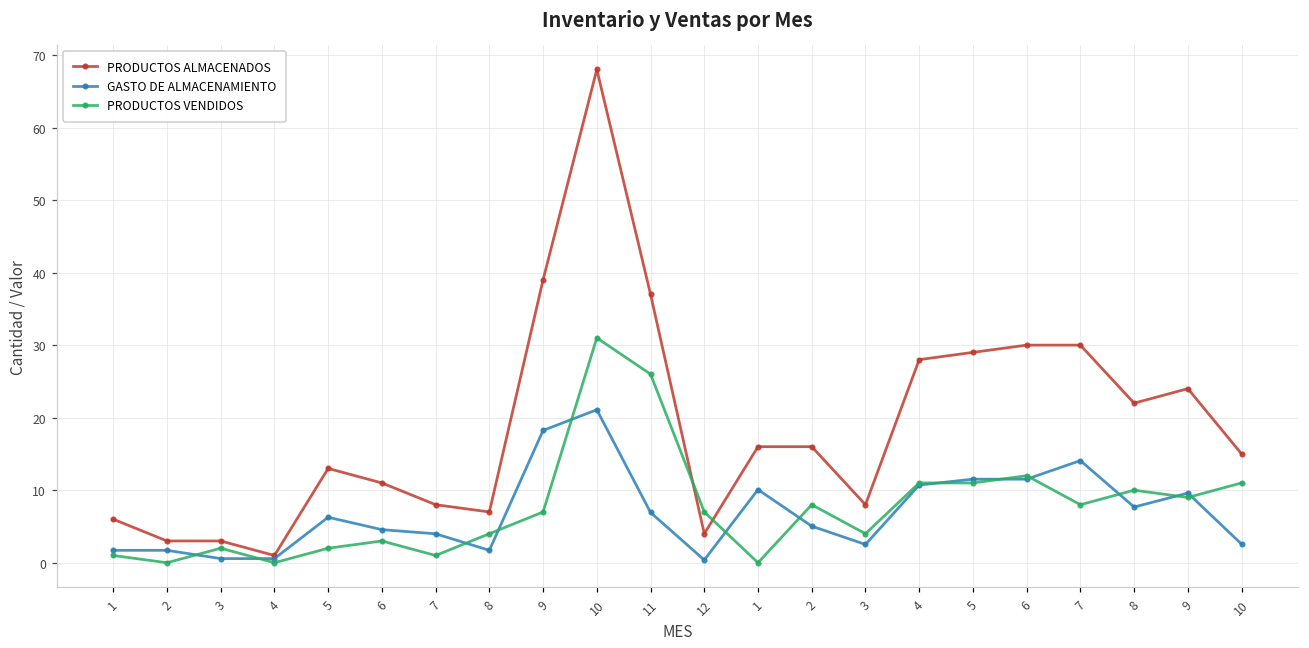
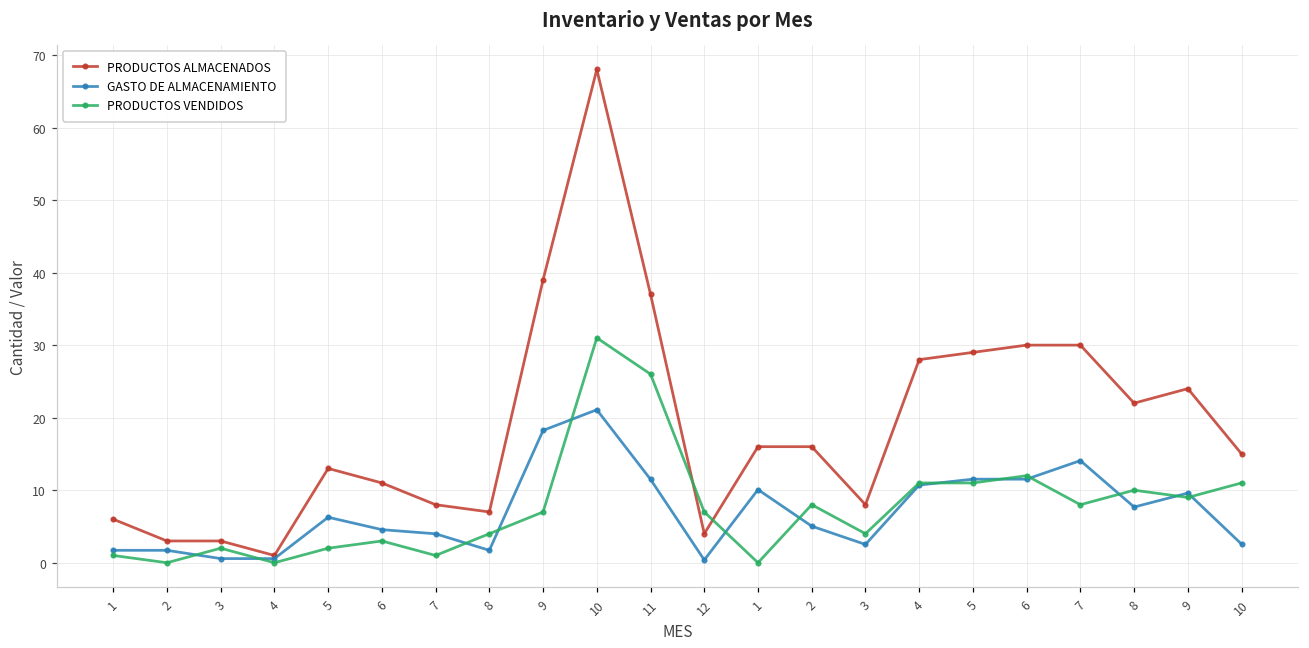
  {
    "PRODUCTOS ALMACENADOS": {
      "11": 37,
      "12": 4
    },
    "GASTO DE ALMACENAMIENTO": {
-     "11": 7,
+     "11": 11,
      "12": 0
    },
    "PRODUCTOS VENDIDOS": {
      "11": 26,
      "12": 7
    }
  }
